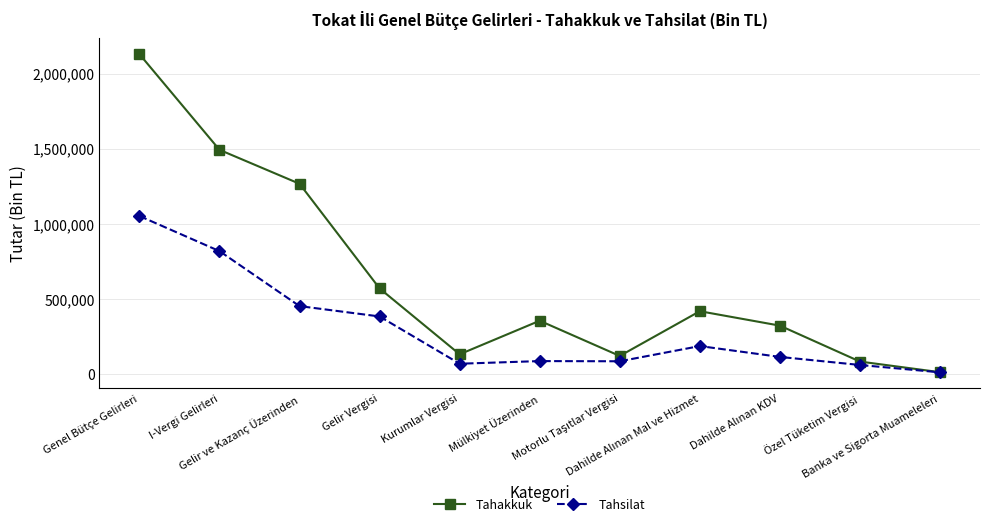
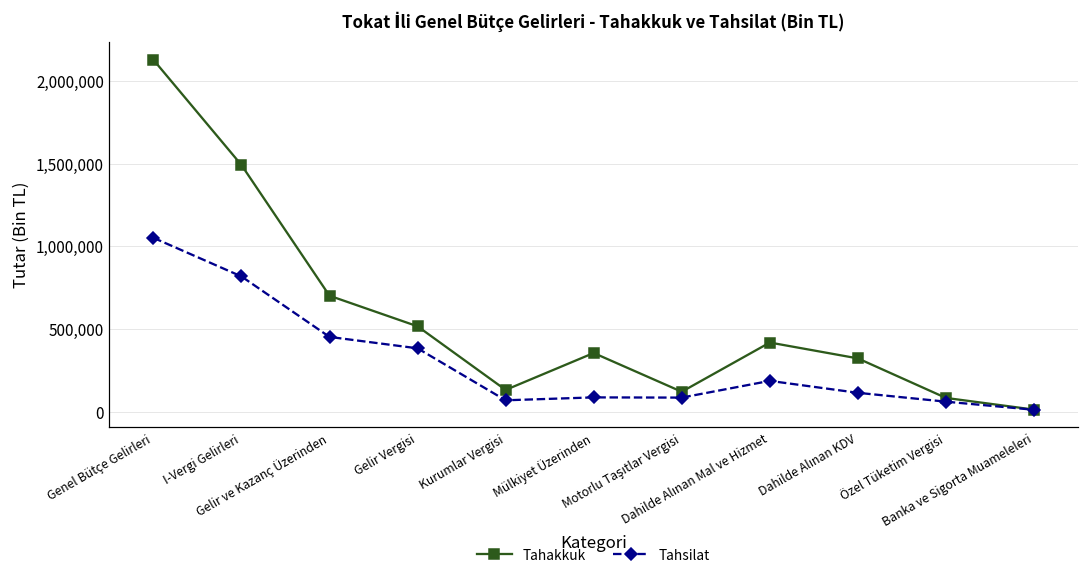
  {
    "Tahakkuk": {
      "Genel Bütçe Gelirleri": "2,130,000",
      "I-Vergi Gelirleri": "1,490,000",
-     "Gelir ve Kazanç Üzerinden": "1,270,000",
-     "Gelir Vergisi": "570,000",
+     "Gelir ve Kazanç Üzerinden": "700,000",
+     "Gelir Vergisi": "520,000",
      "Kurumlar Vergisi": "130,000",
      "Mülkiyet Üzerinden": "360,000",
      "Motorlu Taşıtlar Vergisi": "120,000",
      "Dahilde Alınan Mal ve Hizmet": "420,000",
      "Dahilde Alınan KDV": "320,000",
      "Özel Tüketim Vergisi": "80,000"
    },
    "Tahsilat": {
      "Genel Bütçe Gelirleri": "1,050,000",
      "I-Vergi Gelirleri": "820,000",
      "Gelir ve Kazanç Üzerinden": "450,000",
      "Gelir Vergisi": "380,000",
      "Kurumlar Vergisi": "70,000",
      "Mülkiyet Üzerinden": "90,000",
      "Motorlu Taşıtlar Vergisi": "90,000",
      "Dahilde Alınan Mal ve Hizmet": "190,000",
      "Dahilde Alınan KDV": "110,000",
      "Özel Tüketim Vergisi": "60,000"
    }
  }
